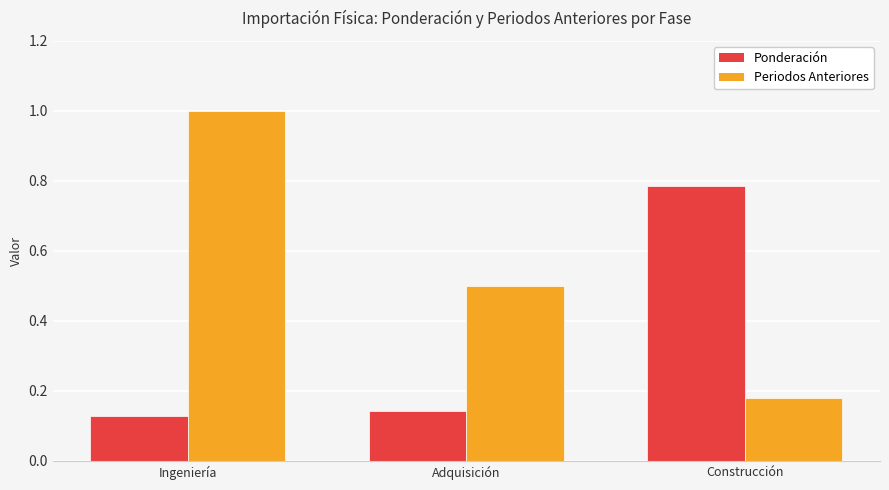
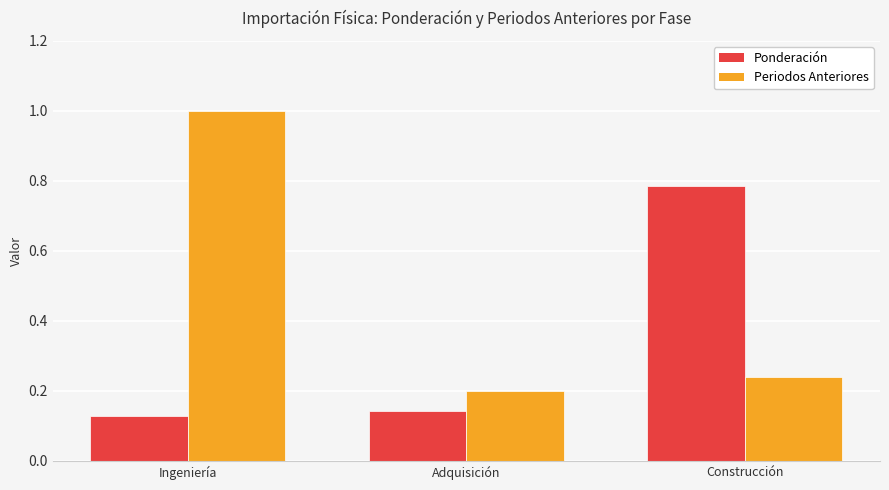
  {
    "Ponderación": {
      "Ingeniería": 0.13,
      "Adquisición": 0.14,
      "Construcción": 0.79
    },
    "Periodos Anteriores": {
      "Ingeniería": 1.00,
-     "Adquisición": 0.5,
-     "Construcción": 0.18
+     "Adquisición": 0.2,
+     "Construcción": 0.24
    }
  }
